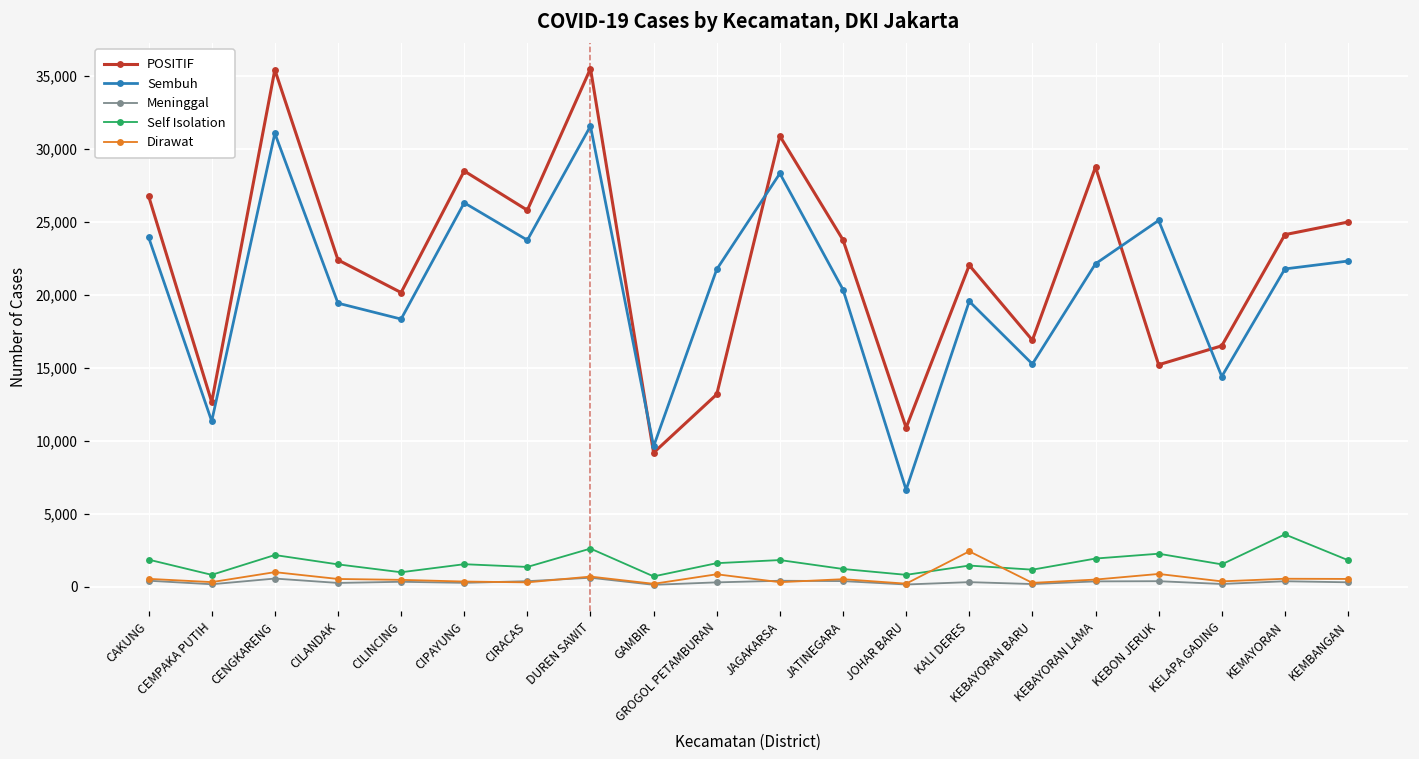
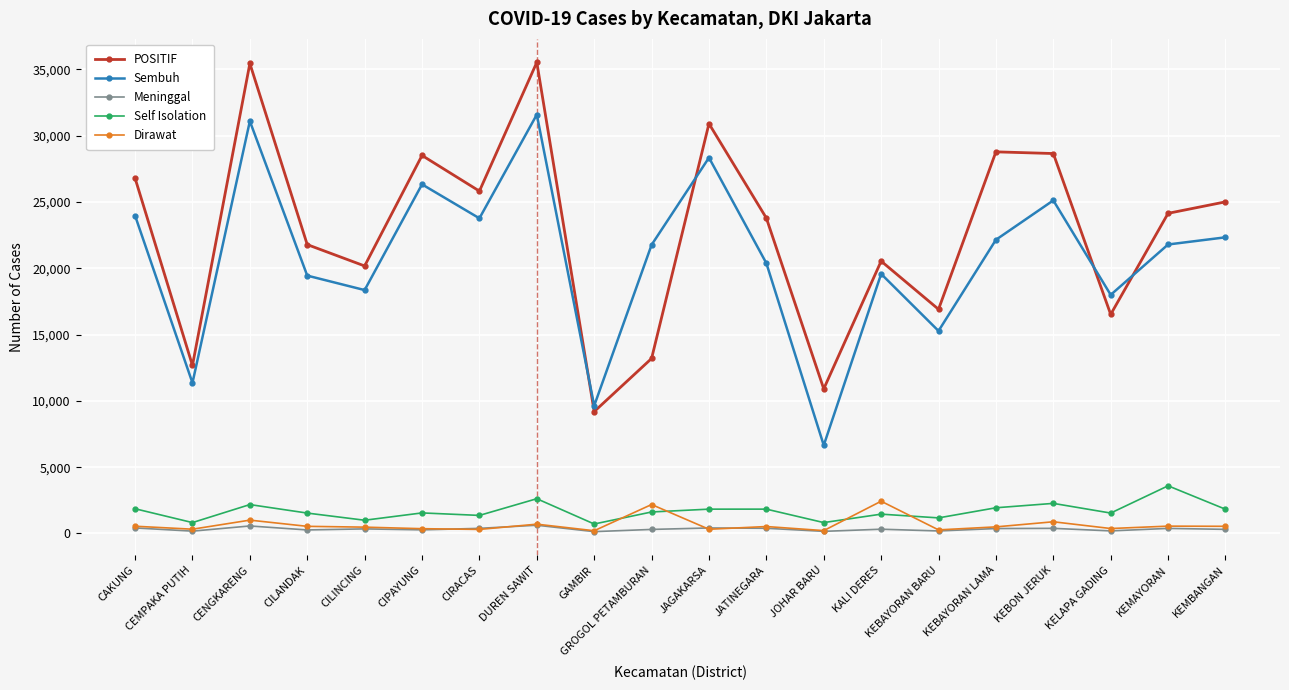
  {
    "POSITIF": {
      "CAKUNG": "26,800",
      "CEMPAKA PUTIH": "12,700",
      "CENGKARENG": "35,400",
-     "CILANDAK": "22,400",
+     "CILANDAK": "21,800",
      "CILINCING": "20,200",
      "CIPAYUNG": "28,500",
      "CIRACAS": "25,800",
      "DUREN SAWIT": "35,500",
      "GAMBIR": "9,200",
      "GROGOL PETAMBURAN": "13,200",
      "JAGAKARSA": "30,900",
      "JATINEGARA": "23,800",
      "JOHAR BARU": "10,900",
-     "KALI DERES": "22,000",
+     "KALI DERES": "20,500",
      "KEBAYORAN BARU": "16,900",
      "KEBAYORAN LAMA": "28,800",
-     "KEBON JERUK": "15,200",
+     "KEBON JERUK": "28,700",
      "KELAPA GADING": "16,500",
      "KEMAYORAN": "24,100",
      "KEMBANGAN": "25,000"
    },
    "Sembuh": {
      "CAKUNG": "24,000",
      "CEMPAKA PUTIH": "11,400",
      "CENGKARENG": "31,100",
      "CILANDAK": "19,400",
      "CILINCING": "18,400",
      "CIPAYUNG": "26,300",
      "CIRACAS": "23,800",
      "DUREN SAWIT": "31,600",
      "GAMBIR": "9,600",
      "GROGOL PETAMBURAN": "21,800",
      "JAGAKARSA": "28,300",
      "JATINEGARA": "20,400",
      "JOHAR BARU": "6,600",
      "KALI DERES": "19,600",
      "KEBAYORAN BARU": "15,300",
      "KEBAYORAN LAMA": "22,100",
      "KEBON JERUK": "25,100",
-     "KELAPA GADING": "14,400",
+     "KELAPA GADING": "18,000",
      "KEMAYORAN": "21,800",
      "KEMBANGAN": "22,300"
    },
    "Meninggal": {
      "CENGKARENG": "600",
      "CILANDAK": "300",
      "GROGOL PETAMBURAN": "300",
      "KALI DERES": "300",
      "KEBON JERUK": "400",
      "KEMBANGAN": "300"
    },
    "Self Isolation": {
      "CAKUNG": "1,900",
      "CEMPAKA PUTIH": "800",
      "CENGKARENG": "2,200",
      "CILANDAK": "1,500",
      "CILINCING": "1,000",
      "CIPAYUNG": "1,500",
      "CIRACAS": "1,400",
      "DUREN SAWIT": "2,600",
      "GAMBIR": "700",
      "GROGOL PETAMBURAN": "1,600",
      "JAGAKARSA": "1,800",
-     "JATINEGARA": "1,200",
+     "JATINEGARA": "1,800",
      "JOHAR BARU": "800",
      "KALI DERES": "1,500",
      "KEBAYORAN BARU": "1,200",
      "KEBAYORAN LAMA": "1,900",
      "KEBON JERUK": "2,300",
      "KELAPA GADING": "1,500",
      "KEMAYORAN": "3,600",
      "KEMBANGAN": "1,800"
    },
    "Dirawat": {
      "CENGKARENG": "1,000",
      "CILANDAK": "500",
-     "GROGOL PETAMBURAN": "900",
+     "GROGOL PETAMBURAN": "2,200",
      "KALI DERES": "2,400",
      "KEBON JERUK": "900",
      "KEMBANGAN": "500"
    }
  }
